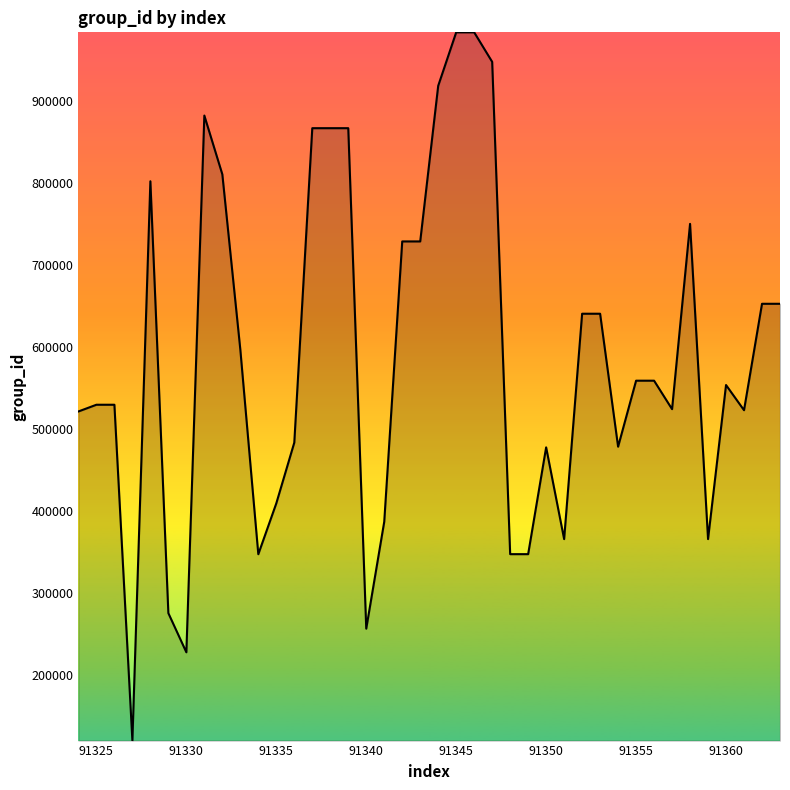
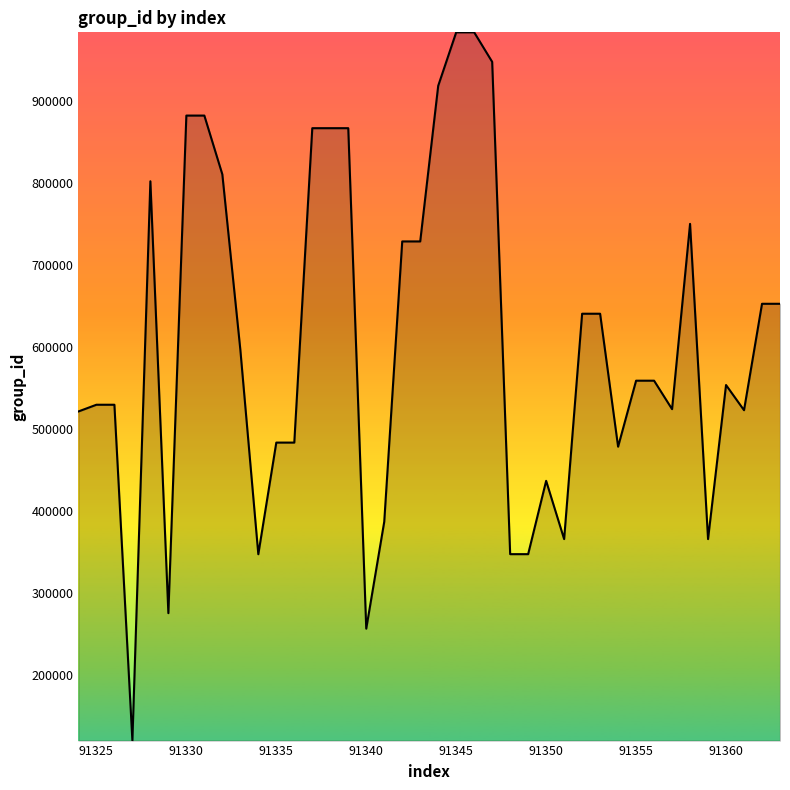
  {
    "91325": 530000,
-   "91330": 230000,
-   "91335": 410000,
+   "91330": 880000,
+   "91335": 480000,
    "91340": 260000,
    "91345": 980000,
-   "91350": 480000,
+   "91350": 440000,
    "91355": 560000,
    "91360": 550000
  }
